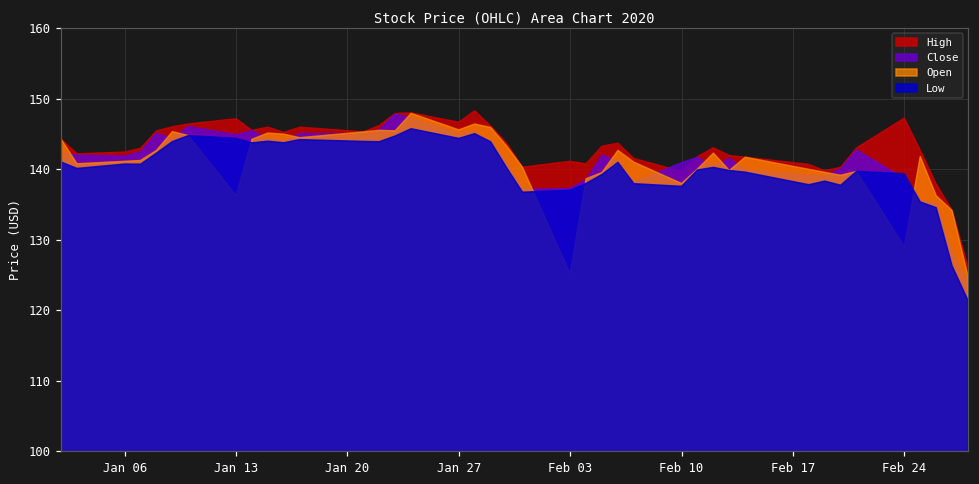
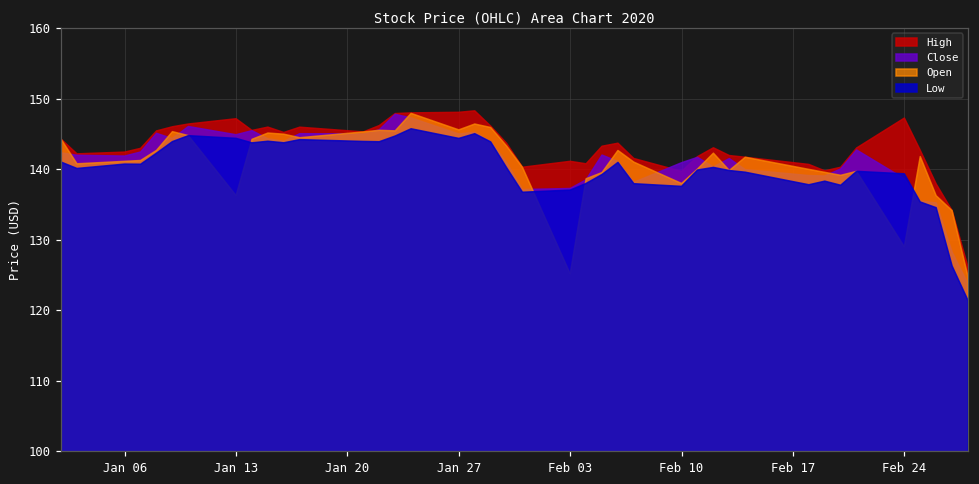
  {
    "High": {
      "Jan 06": 142,
      "Jan 13": 147,
-     "Jan 27": 147,
+     "Jan 27": 148,
      "Feb 03": 141,
      "Feb 10": 140,
      "Feb 24": 147
    },
    "Close": {
      "Jan 06": 142,
      "Jan 13": 145,
      "Jan 27": 145,
      "Feb 10": 141,
      "Feb 24": 139
    },
    "Open": {
      "Jan 13": 136,
      "Jan 27": 146,
      "Feb 03": 125,
      "Feb 10": 138,
      "Feb 24": 129
    },
    "Low": {
      "Jan 13": 144,
      "Jan 27": 144,
      "Feb 10": 138,
      "Feb 24": 139
    }
  }
